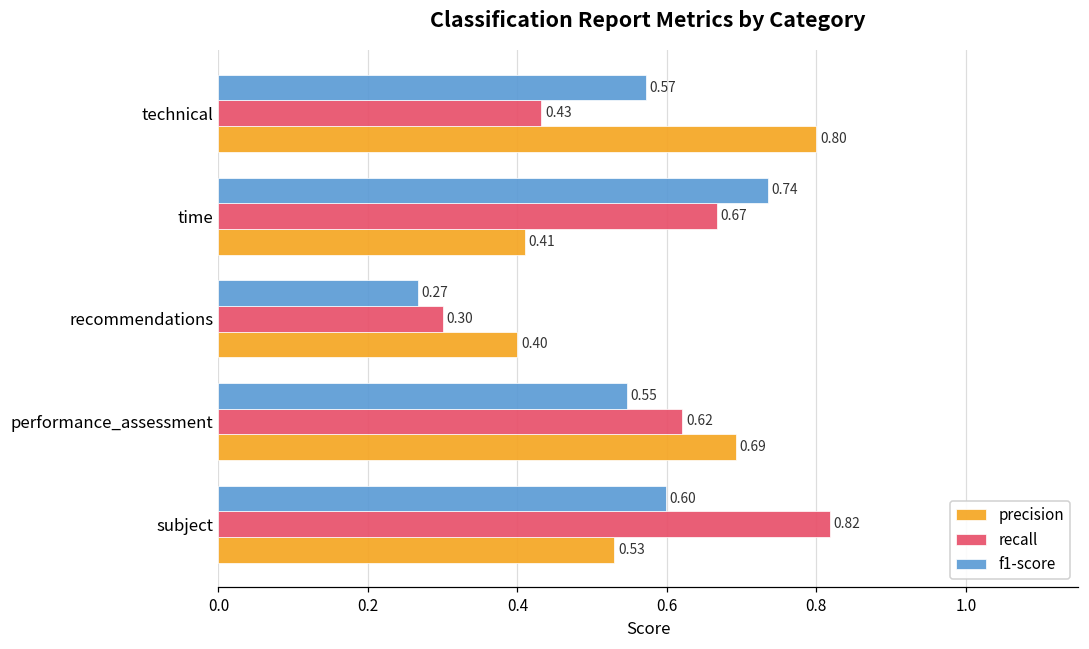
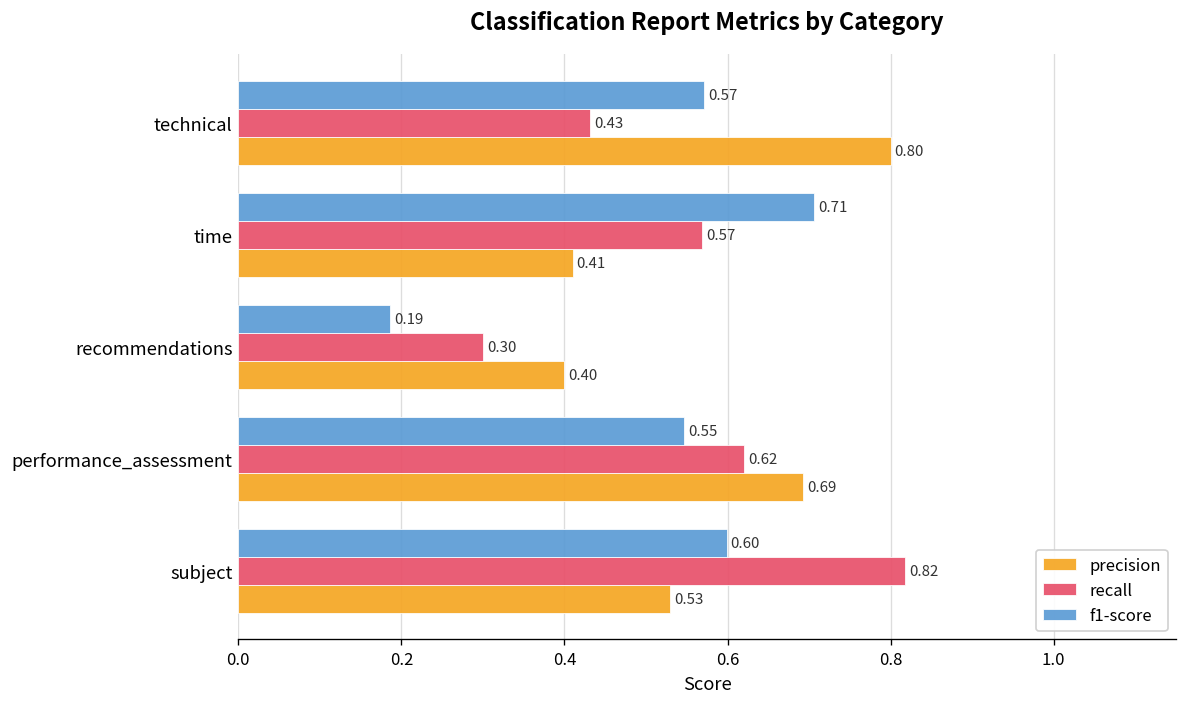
  {
    "precision": {
      "technical": 0.80,
      "time": 0.41,
      "recommendations": 0.40,
      "performance_assessment": 0.69,
      "subject": 0.53
    },
    "recall": {
      "technical": 0.43,
-     "time": 0.67,
+     "time": 0.57,
      "recommendations": 0.30,
      "performance_assessment": 0.62,
      "subject": 0.82
    },
    "f1-score": {
      "technical": 0.57,
-     "time": 0.74,
-     "recommendations": 0.27,
+     "time": 0.71,
+     "recommendations": 0.19,
      "performance_assessment": 0.55,
      "subject": 0.60
    }
  }
